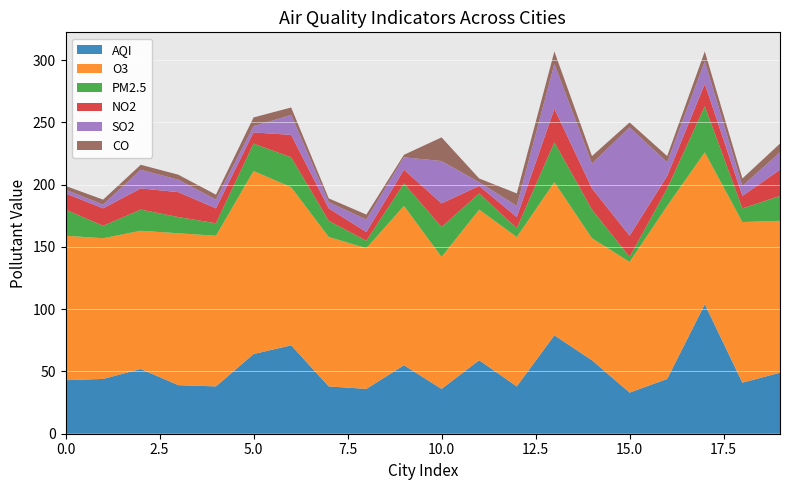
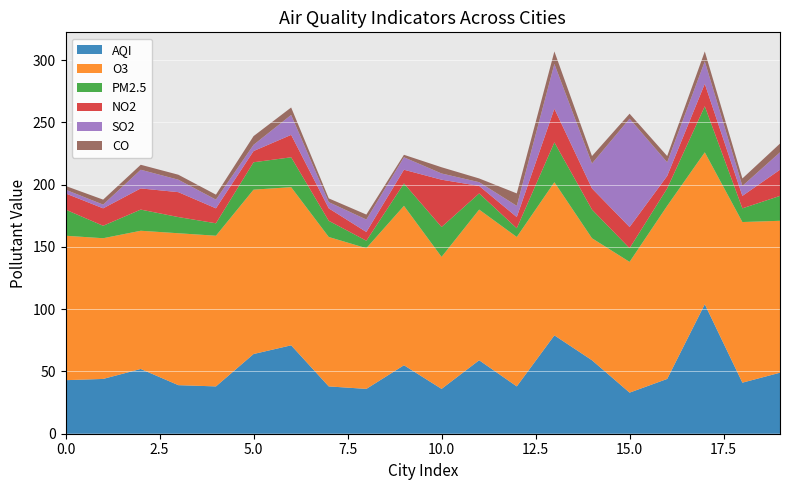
  {
    "AQI": {
      "0.0": 43,
      "5.0": 64,
      "10.0": 36,
      "15.0": 33
    },
    "O3": {
      "0.0": 116,
-     "5.0": 147,
+     "5.0": 132,
      "10.0": 106,
      "15.0": 105
    },
    "PM2.5": {
      "0.0": 21,
      "5.0": 22,
      "10.0": 24,
-     "15.0": 4
+     "15.0": 11
    },
    "NO2": {
      "0.0": 13,
      "5.0": 9,
-     "10.0": 19,
+     "10.0": 38,
      "15.0": 17
    },
    "SO2": {
      "0.0": 3,
      "5.0": 5,
-     "10.0": 34,
+     "10.0": 5,
      "15.0": 87
    },
    "CO": {
      "0.0": 3,
      "5.0": 7,
-     "10.0": 19,
+     "10.0": 5,
      "15.0": 4
    }
  }
